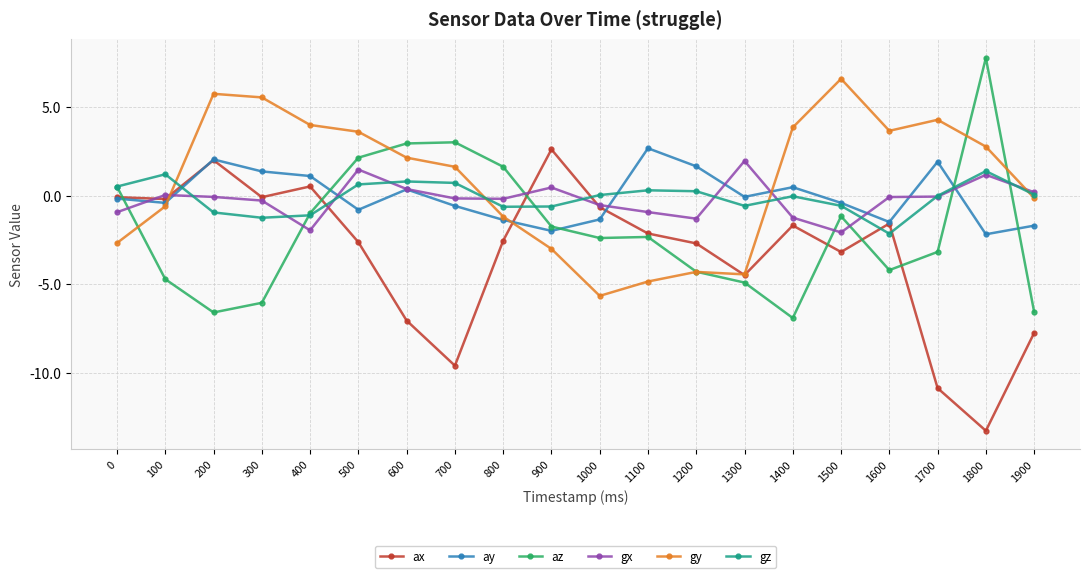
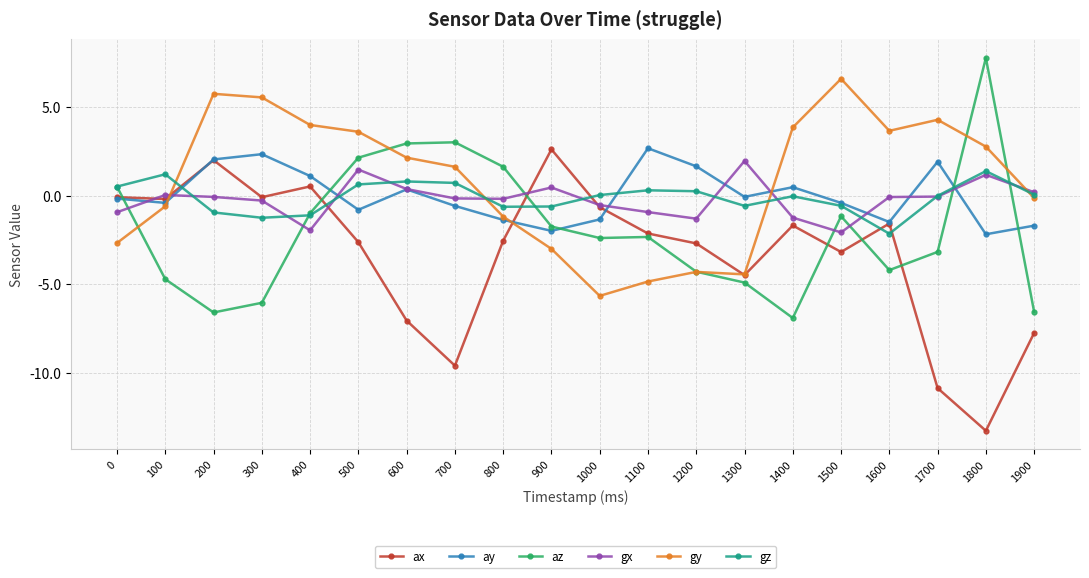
  {
    "ax": {
      "100": -0.2,
      "300": -0.1,
      "400": 0.5,
      "500": -2.6,
      "600": -7.1,
      "700": -9.6,
      "800": -2.5,
      "900": 2.6,
      "1100": -2.1,
      "1200": -2.7,
      "1400": -1.7,
      "1500": -3.2,
      "1700": -10.9,
      "1800": -13.3,
      "1900": -7.8
    },
    "ay": {
      "100": -0.4,
-     "300": 1.4,
+     "300": 2.3,
      "400": 1.1,
      "500": -0.8,
      "700": -0.6,
      "800": -1.4,
      "900": -2.0,
      "1000": -1.3,
      "1100": 2.7,
      "1200": 1.7,
      "1300": -0.1,
      "1400": 0.5,
      "1500": -0.4,
      "1700": 1.9,
      "1800": -2.2,
      "1900": -1.7
    },
    "gx": {
      "0": -0.9,
      "100": 0.0,
      "200": -0.1,
      "300": -0.3,
      "400": -2.0,
      "500": 1.5,
      "700": -0.2,
      "800": -0.2,
      "900": 0.5,
      "1100": -0.9,
      "1200": -1.3,
      "1300": 2.0,
      "1400": -1.2,
      "1500": -2.1,
      "1600": -0.1,
      "1800": 1.2
    },
    "gy": {
      "0": -2.7,
      "100": -0.6,
      "200": 5.7,
      "300": 5.5,
      "400": 4.0,
      "500": 3.6,
      "600": 2.1,
      "700": 1.6,
      "800": -1.2,
      "900": -3.0,
      "1000": -5.7,
      "1100": -4.9,
      "1400": 3.8,
      "1500": 6.6,
      "1600": 3.7,
      "1700": 4.3,
      "1800": 2.8,
      "1900": -0.1
    }
  }
